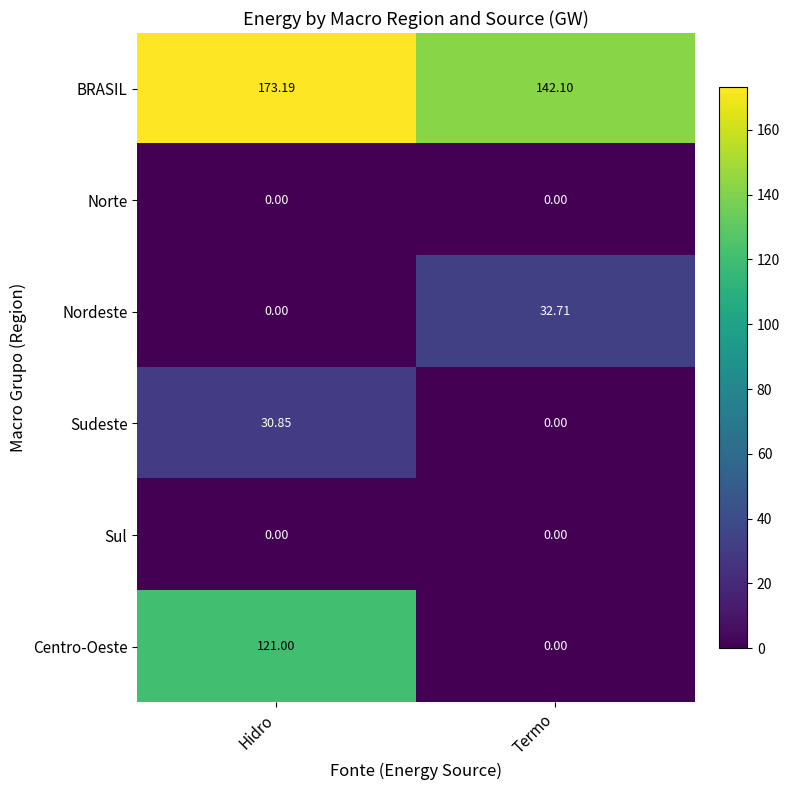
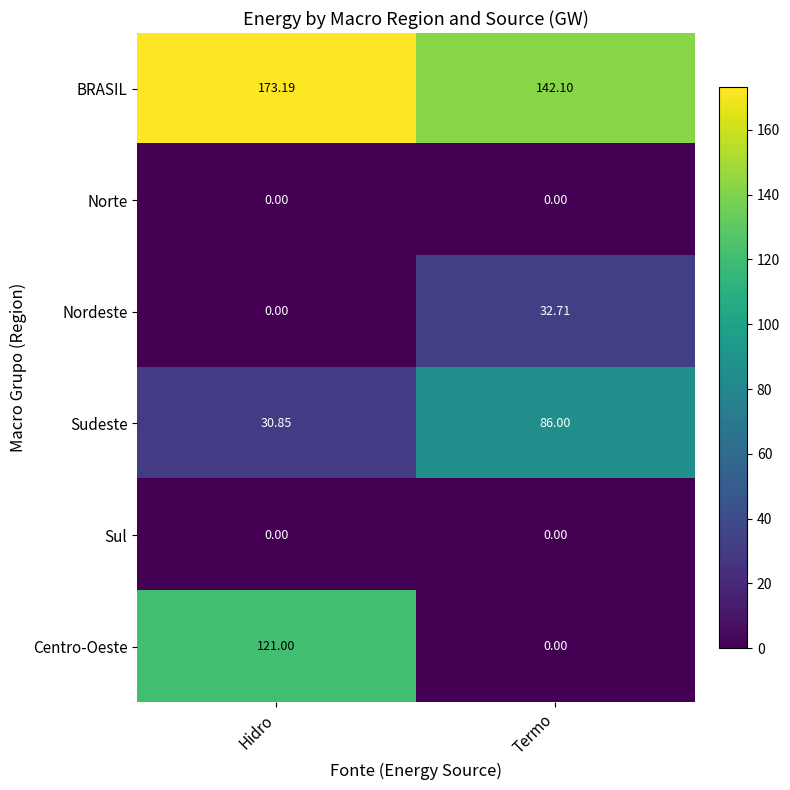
  {
    "BRASIL": {
      "Hidro": 173.19,
      "Termo": 142.10
    },
    "Norte": {
      "Hidro": 0.00,
      "Termo": 0.00
    },
    "Nordeste": {
      "Hidro": 0.00,
      "Termo": 32.71
    },
    "Sudeste": {
      "Hidro": 30.85,
-     "Termo": 0.00
+     "Termo": 86.00
    },
    "Sul": {
      "Hidro": 0.00,
      "Termo": 0.00
    },
    "Centro-Oeste": {
      "Hidro": 121.00,
      "Termo": 0.00
    }
  }
